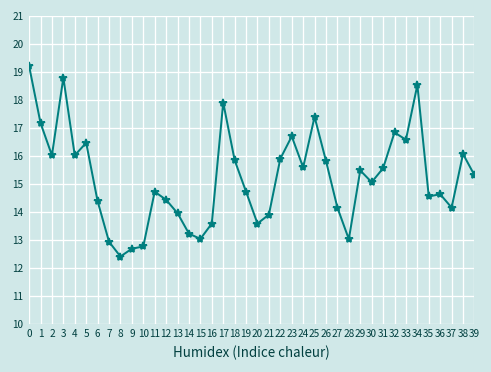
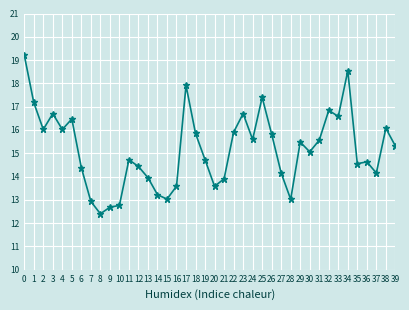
  {
    "0": 19.2,
    "1": 17.2,
    "2": 16.0,
-   "3": 18.8,
+   "3": 16.7,
    "4": 16.0,
    "5": 16.5,
    "6": 14.4,
    "7": 12.9,
    "8": 12.4,
    "9": 12.7,
    "10": 12.8,
    "11": 14.7,
    "12": 14.4,
    "13": 14.0,
    "14": 13.2,
    "15": 13.0,
    "16": 13.6,
    "17": 17.9,
    "18": 15.9,
    "19": 14.7,
    "20": 13.6,
    "21": 13.9,
    "22": 15.9,
    "23": 16.7,
    "24": 15.6,
    "25": 17.4,
    "26": 15.8,
    "27": 14.2,
    "28": 13.0,
    "29": 15.5,
    "30": 15.1,
    "31": 15.6,
    "32": 16.8,
    "33": 16.6,
    "34": 18.5,
    "35": 14.6,
    "36": 14.6,
    "37": 14.2,
    "38": 16.1,
    "39": 15.3
  }
